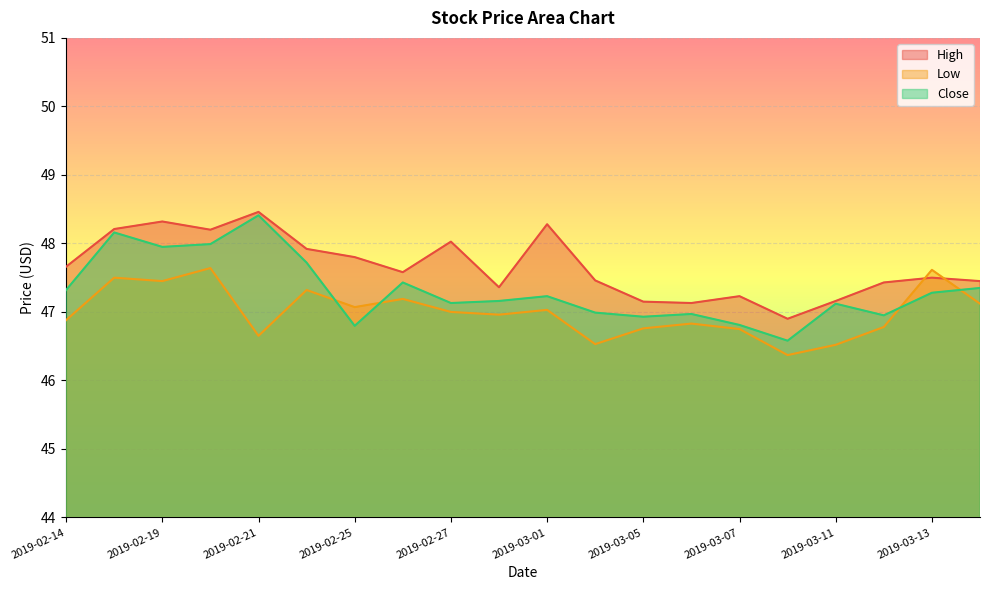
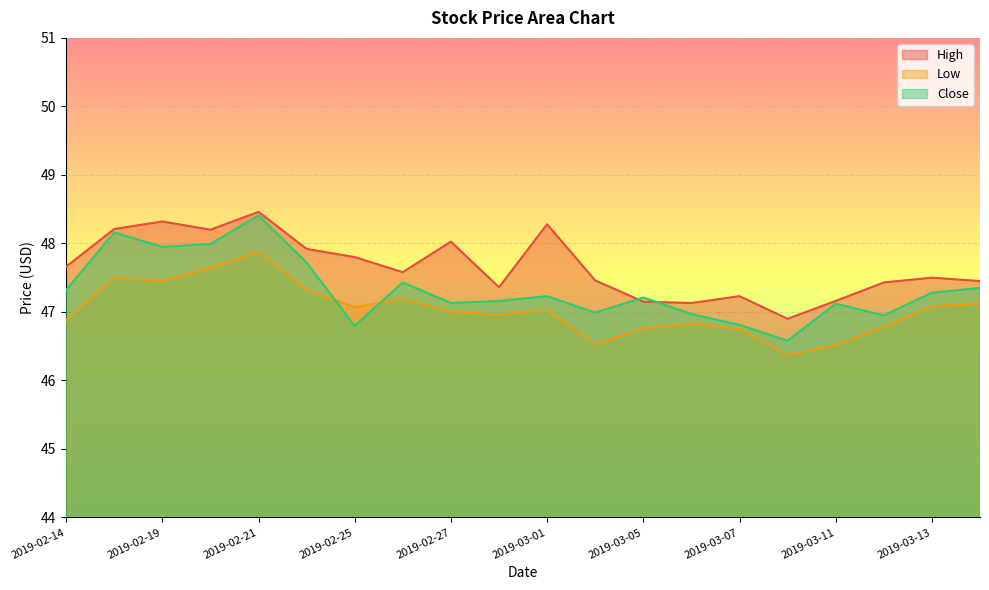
  {
    "High": {
      "2019-02-14": 47.7,
      "2019-02-19": 48.3,
      "2019-02-21": 48.5,
      "2019-02-25": 47.8,
      "2019-02-27": 48.0,
      "2019-03-01": 48.3,
      "2019-03-05": 47.2,
      "2019-03-07": 47.2,
      "2019-03-11": 47.2,
      "2019-03-13": 47.5
    },
    "Low": {
      "2019-02-14": 46.9,
      "2019-02-19": 47.5,
-     "2019-02-21": 46.7,
+     "2019-02-21": 47.9,
      "2019-02-25": 47.1,
      "2019-02-27": 47.0,
      "2019-03-01": 47.0,
      "2019-03-05": 46.8,
      "2019-03-07": 46.8,
      "2019-03-11": 46.5,
-     "2019-03-13": 47.6
+     "2019-03-13": 47.1
    },
    "Close": {
      "2019-02-14": 47.3,
      "2019-02-19": 47.9,
      "2019-02-21": 48.4,
      "2019-02-25": 46.8,
      "2019-02-27": 47.1,
      "2019-03-01": 47.2,
-     "2019-03-05": 46.9,
+     "2019-03-05": 47.2,
      "2019-03-07": 46.8,
      "2019-03-11": 47.1,
      "2019-03-13": 47.3
    }
  }
